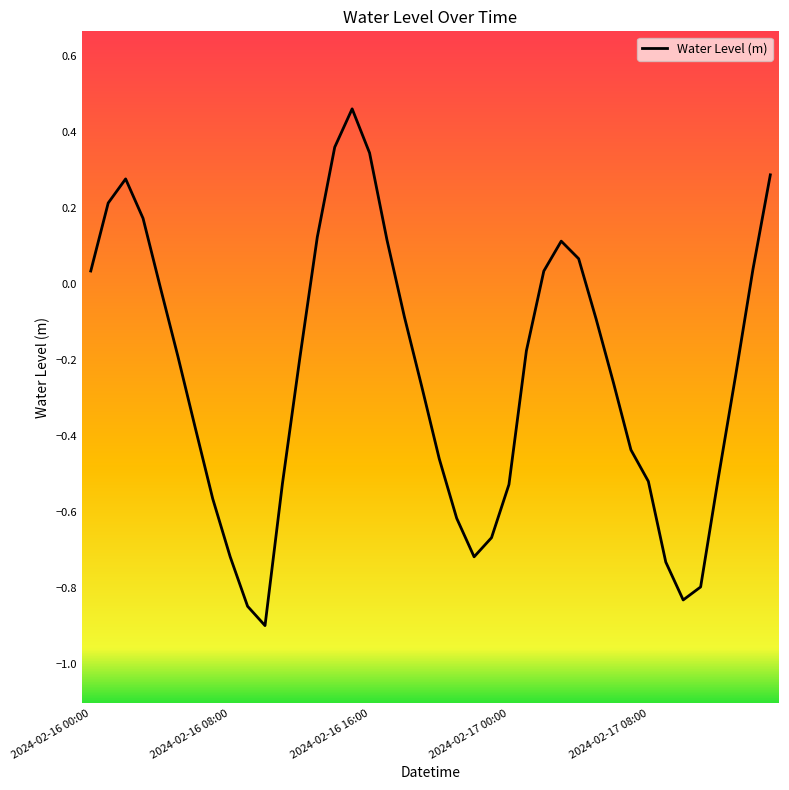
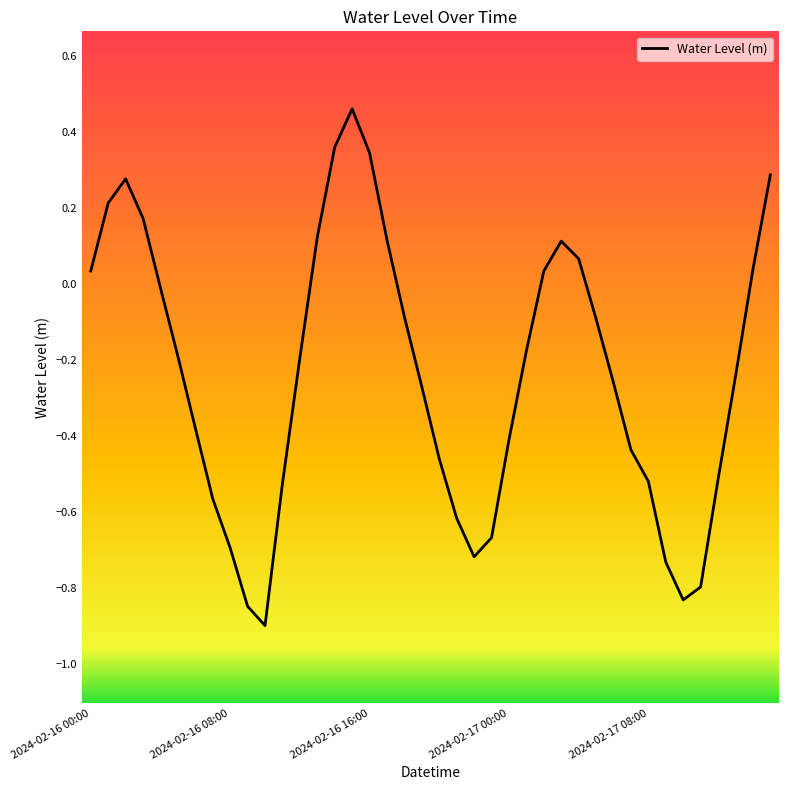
  {
    "2024-02-16 00:00": 0.03,
-   "2024-02-16 08:00": -0.72,
+   "2024-02-16 08:00": -0.69,
    "2024-02-16 16:00": 0.34,
-   "2024-02-17 00:00": -0.53,
+   "2024-02-17 00:00": -0.41,
    "2024-02-17 08:00": -0.52
  }
